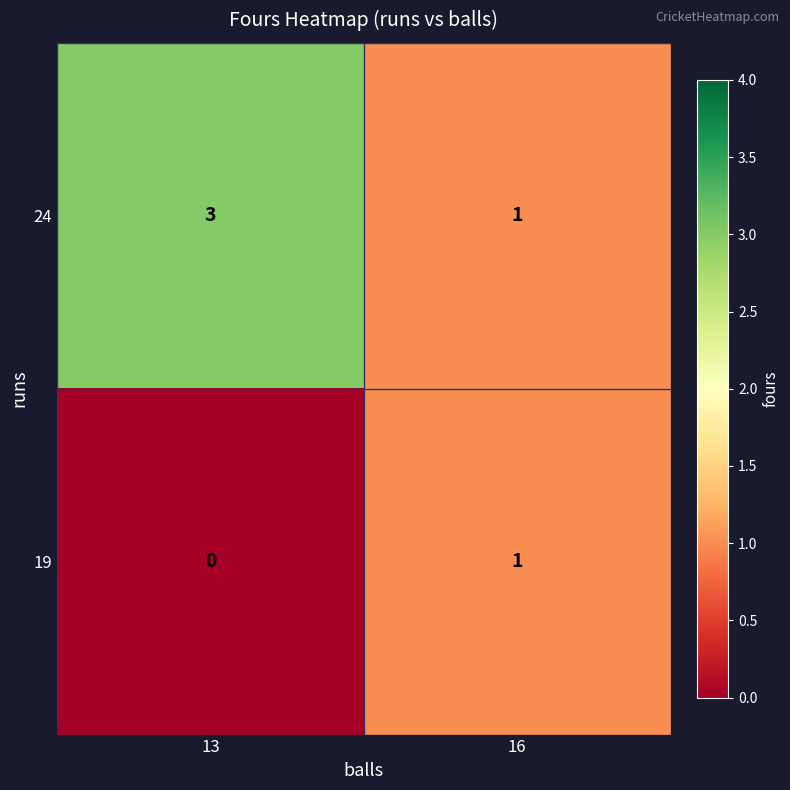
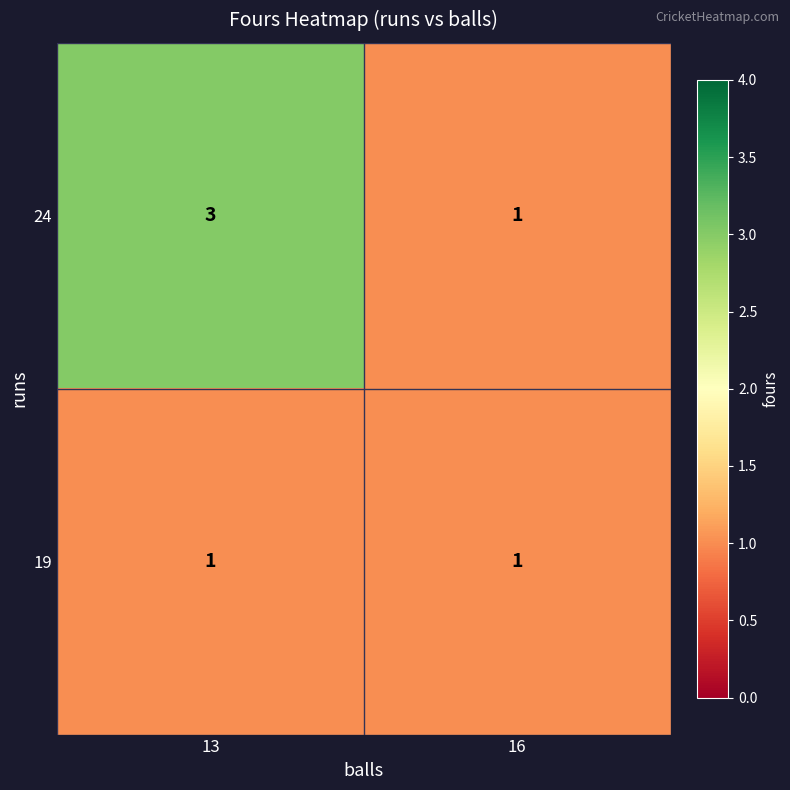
  {
    "24": {
      "13": 3,
      "16": 1
    },
    "19": {
-     "13": 0,
+     "13": 1,
      "16": 1
    }
  }
